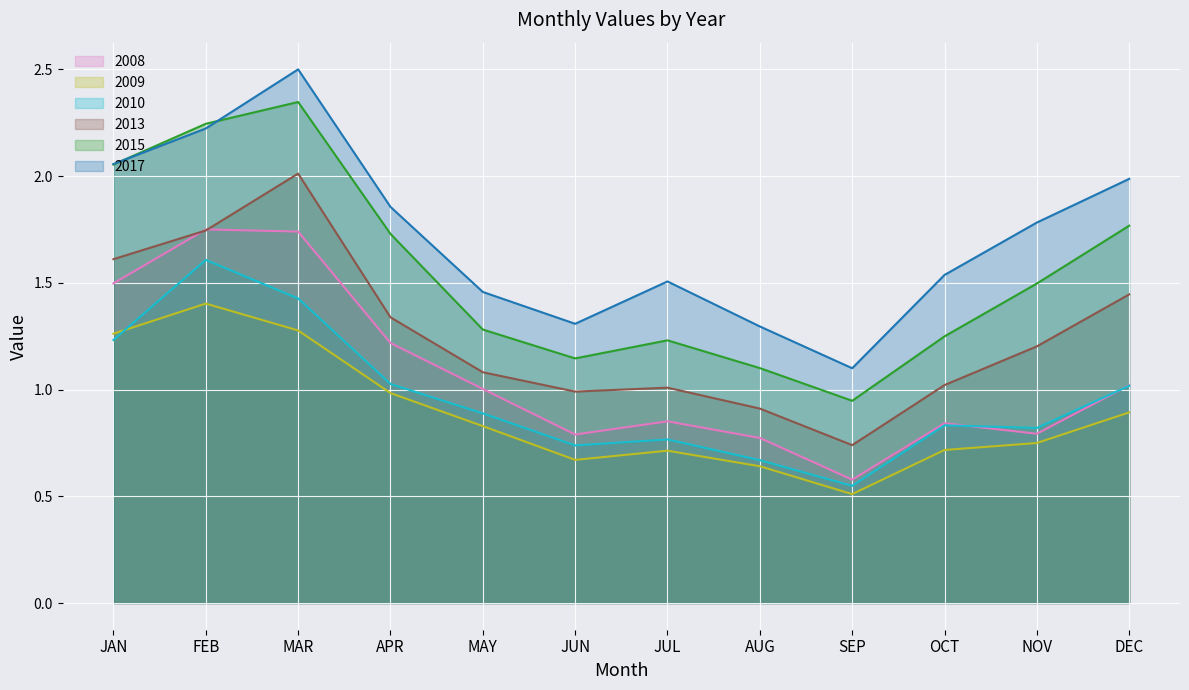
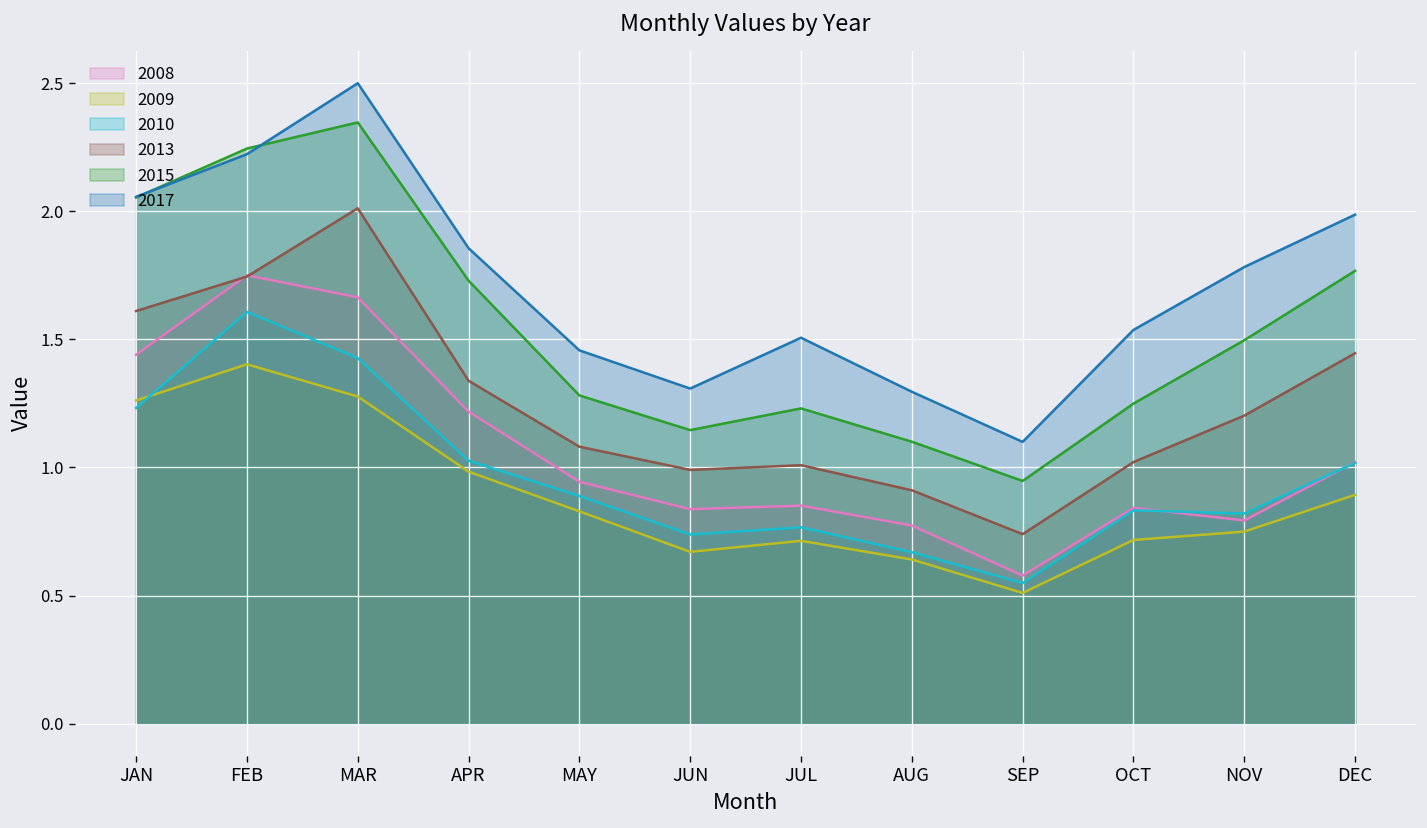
  {
    "2008": {
-     "JAN": 1.50,
-     "MAR": 1.74,
+     "JAN": 1.44,
+     "MAR": 1.66,
      "APR": 1.22,
-     "MAY": 1.00,
-     "JUN": 0.79,
+     "MAY": 0.94,
+     "JUN": 0.84,
      "JUL": 0.85,
      "AUG": 0.77,
      "SEP": 0.58,
      "NOV": 0.79
    }
  }
